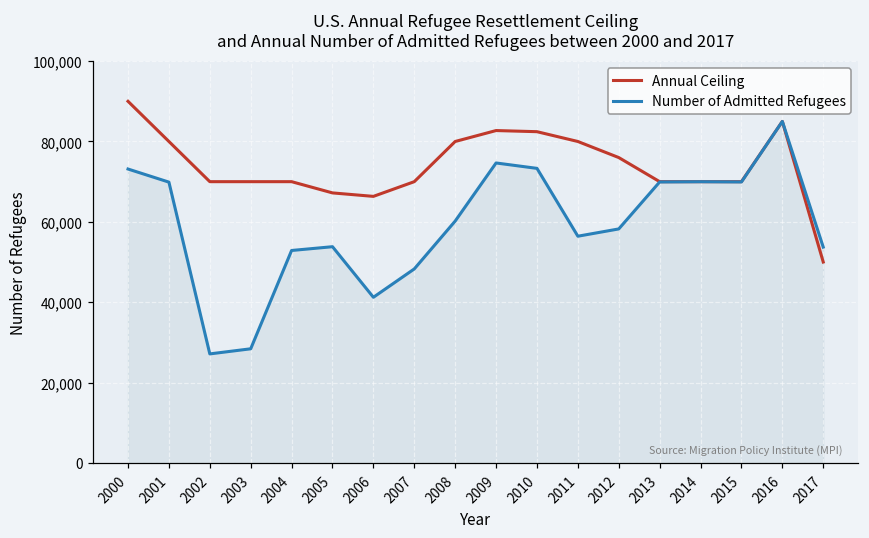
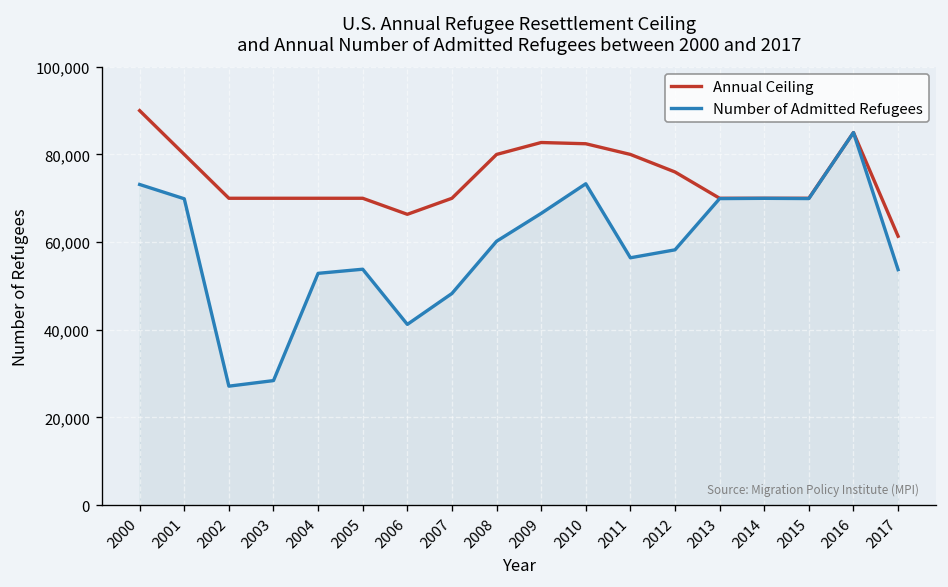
  {
    "Annual Ceiling": {
      "2000": "90,000",
      "2001": "80,000",
      "2002": "70,000",
      "2003": "70,000",
      "2004": "70,000",
-     "2005": "67,000",
+     "2005": "70,000",
      "2006": "66,000",
      "2007": "70,000",
      "2008": "80,000",
      "2009": "83,000",
      "2010": "82,000",
      "2011": "80,000",
      "2012": "76,000",
-     "2017": "50,000"
+     "2017": "61,000"
    },
    "Number of Admitted Refugees": {
      "2000": "73,000",
      "2001": "70,000",
      "2002": "27,000",
      "2003": "28,000",
      "2004": "53,000",
      "2005": "54,000",
      "2006": "41,000",
      "2007": "48,000",
      "2008": "60,000",
-     "2009": "75,000",
+     "2009": "67,000",
      "2010": "73,000",
      "2011": "56,000",
      "2012": "58,000",
      "2017": "54,000"
    }
  }
